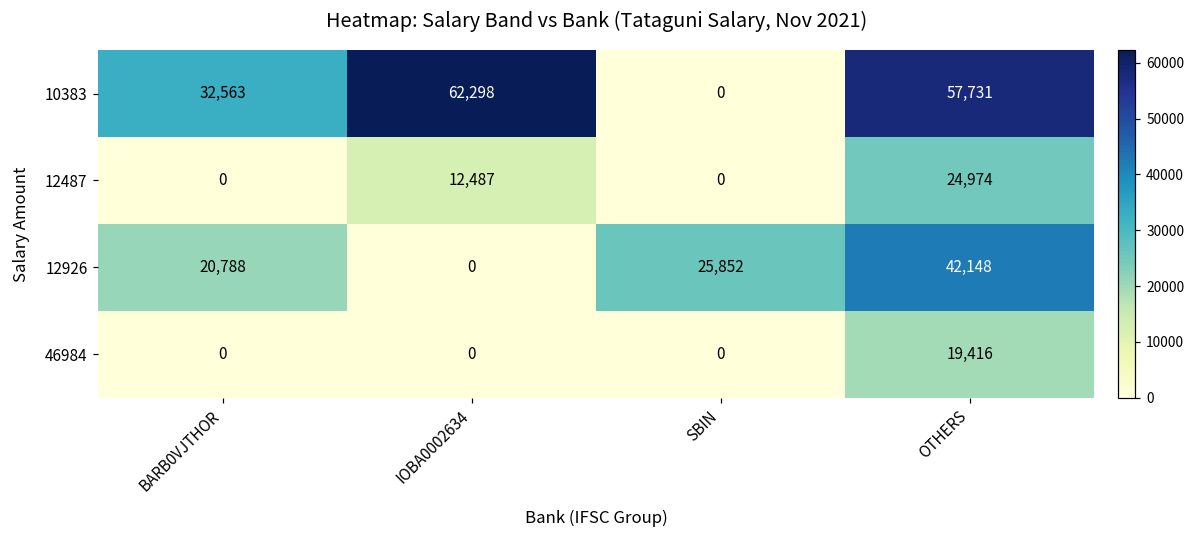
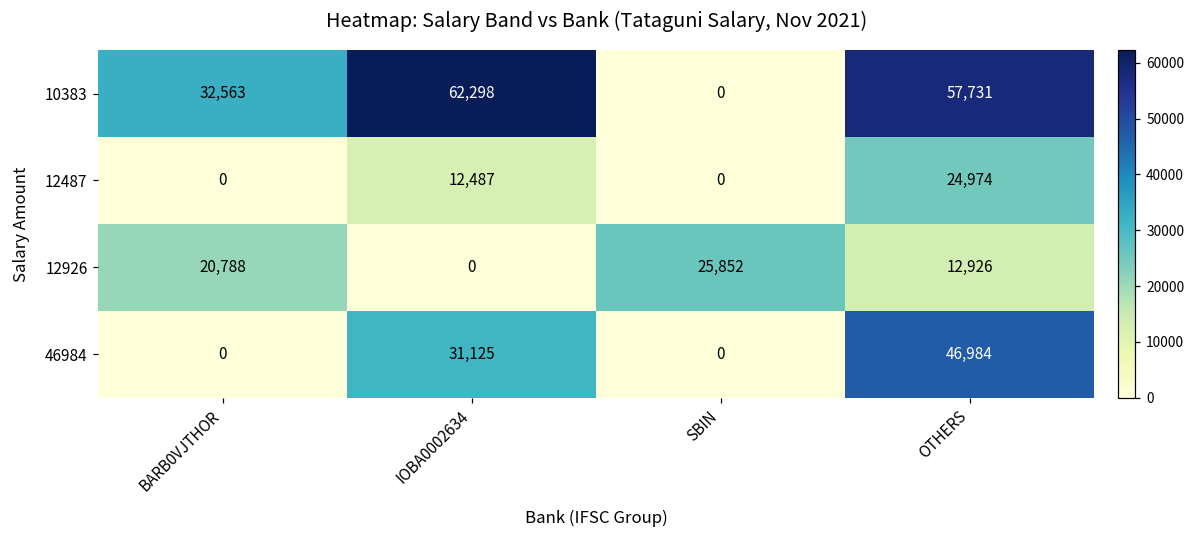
  {
    "10383": {
      "BARB0VJTHOR": "32,563",
      "IOBA0002634": "62,298",
      "SBIN": "0",
      "OTHERS": "57,731"
    },
    "12487": {
      "BARB0VJTHOR": "0",
      "IOBA0002634": "12,487",
      "SBIN": "0",
      "OTHERS": "24,974"
    },
    "12926": {
      "BARB0VJTHOR": "20,788",
      "IOBA0002634": "0",
      "SBIN": "25,852",
-     "OTHERS": "42,148"
+     "OTHERS": "12,926"
    },
    "46984": {
      "BARB0VJTHOR": "0",
-     "IOBA0002634": "0",
+     "IOBA0002634": "31,125",
      "SBIN": "0",
-     "OTHERS": "19,416"
+     "OTHERS": "46,984"
    }
  }
